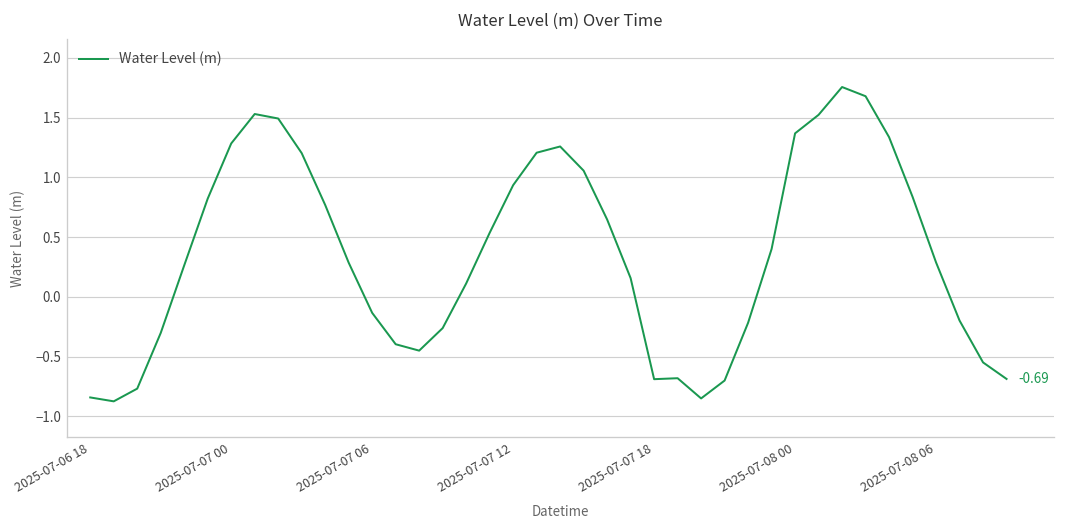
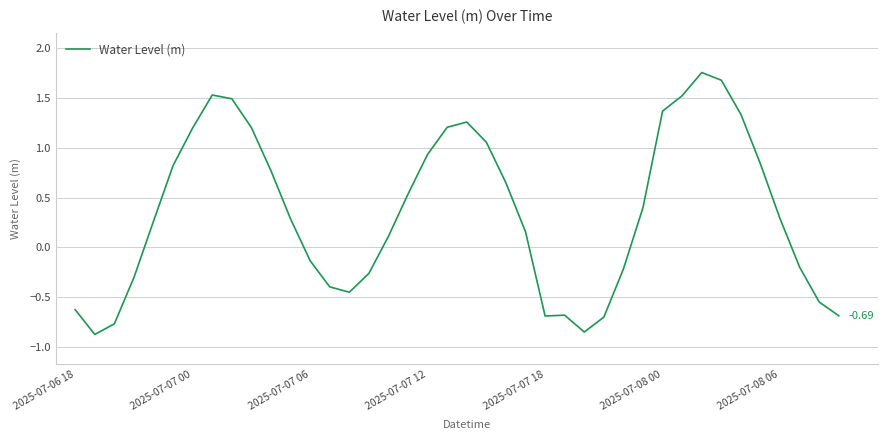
  {
-   "2025-07-06 18": -0.8,
-   "2025-07-07 00": 1.3,
+   "2025-07-06 18": -0.6,
+   "2025-07-07 00": 1.2,
    "2025-07-07 06": -0.1,
    "2025-07-07 12": 0.9,
    "2025-07-07 18": -0.7,
    "2025-07-08 00": 1.4,
    "2025-07-08 06": 0.3
  }
